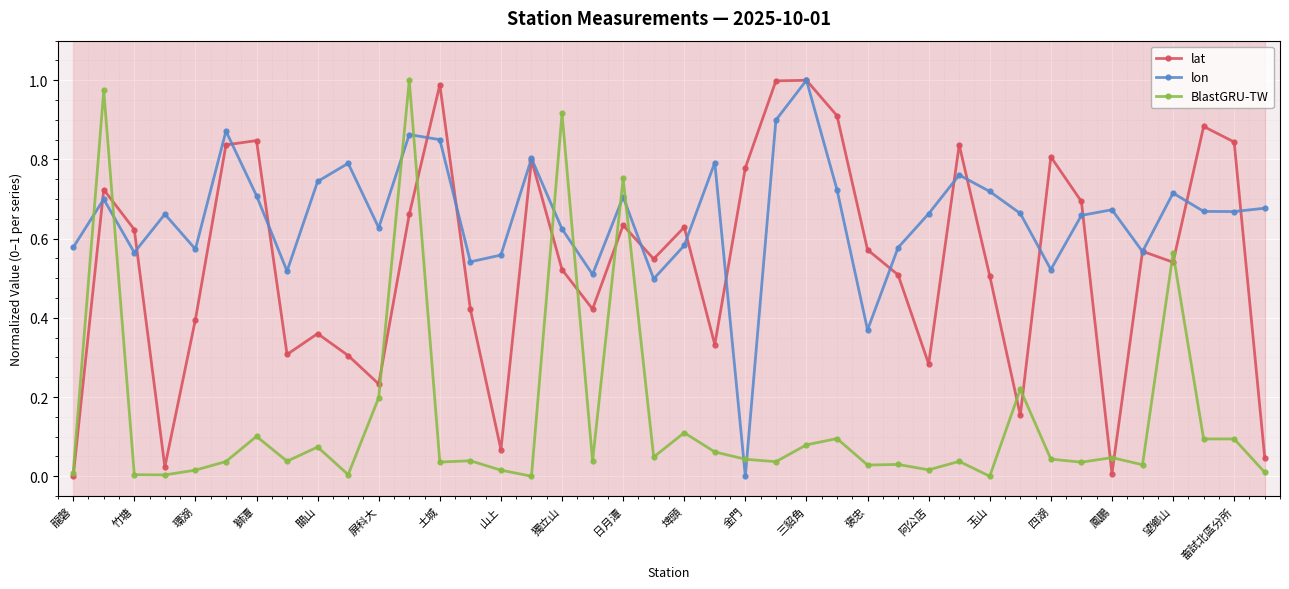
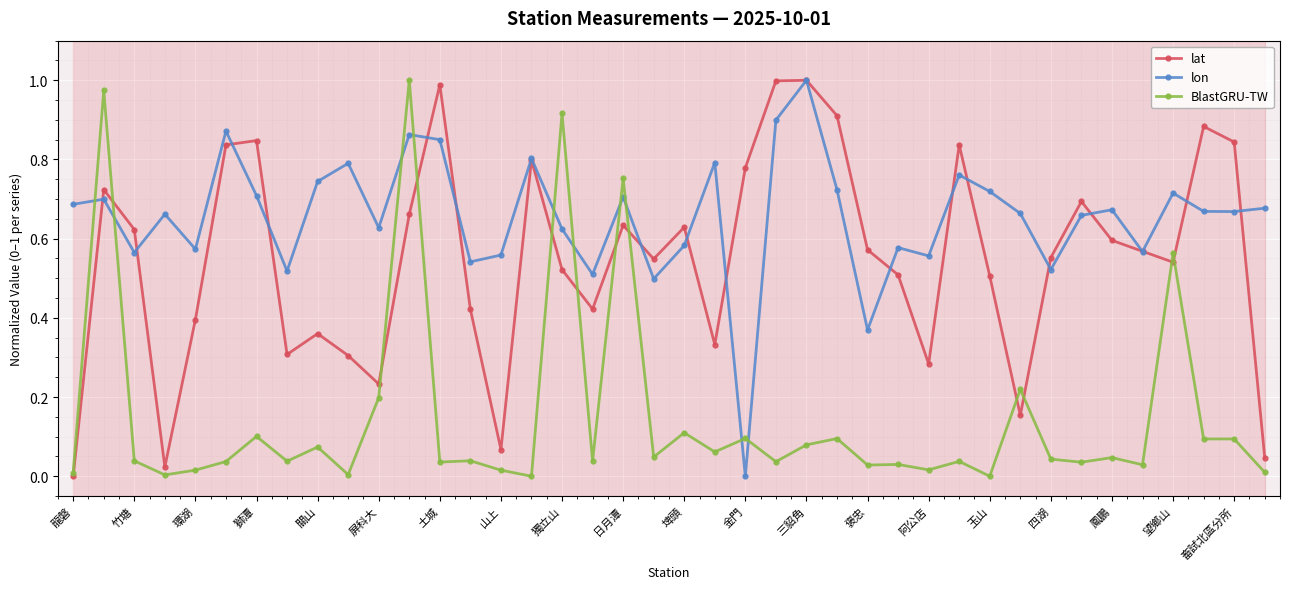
  {
    "lat": {
      "龍磐": 0.00,
      "竹塘": 0.62,
      "環湖": 0.40,
      "獅潭": 0.85,
      "關山": 0.36,
      "屏科大": 0.23,
      "土城": 0.99,
      "山上": 0.07,
      "獨立山": 0.52,
      "日月潭": 0.63,
      "埤頭": 0.63,
      "金門": 0.78,
      "褒忠": 0.57,
      "阿公店": 0.28,
      "玉山": 0.51,
-     "四湖": 0.81,
-     "鳳鵬": 0.01,
+     "四湖": 0.55,
+     "鳳鵬": 0.60,
      "望鄉山": 0.54,
      "畜試北區分所": 0.84
    },
    "lon": {
-     "龍磐": 0.58,
+     "龍磐": 0.69,
      "竹塘": 0.56,
      "環湖": 0.57,
      "獅潭": 0.71,
      "關山": 0.74,
      "屏科大": 0.63,
      "土城": 0.85,
      "山上": 0.56,
      "獨立山": 0.62,
      "日月潭": 0.71,
      "埤頭": 0.58,
      "金門": 0.00,
      "褒忠": 0.37,
-     "阿公店": 0.66,
+     "阿公店": 0.56,
      "玉山": 0.72,
      "四湖": 0.52,
      "鳳鵬": 0.67,
      "望鄉山": 0.72,
      "畜試北區分所": 0.67
    },
    "BlastGRU-TW": {
      "龍磐": 0.01,
-     "竹塘": 0.00,
+     "竹塘": 0.04,
      "環湖": 0.02,
      "獅潭": 0.10,
      "關山": 0.07,
      "屏科大": 0.20,
      "土城": 0.04,
      "山上": 0.02,
      "獨立山": 0.92,
      "日月潭": 0.75,
      "埤頭": 0.11,
-     "金門": 0.04,
+     "金門": 0.10,
      "三貂角": 0.08,
      "褒忠": 0.03,
      "阿公店": 0.02,
      "玉山": 0.00,
      "四湖": 0.04,
      "鳳鵬": 0.05,
      "望鄉山": 0.56,
      "畜試北區分所": 0.09
    }
  }
